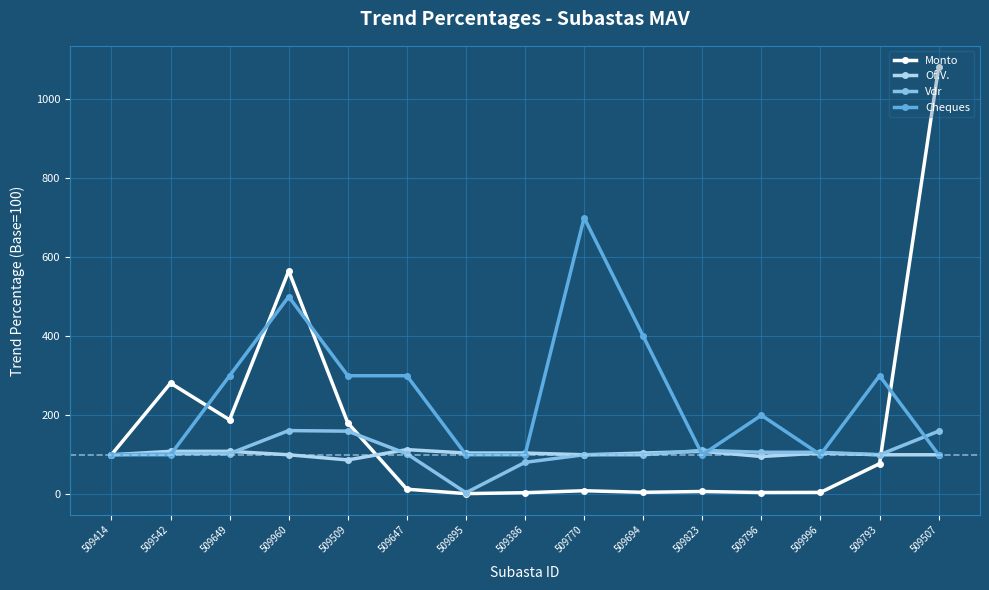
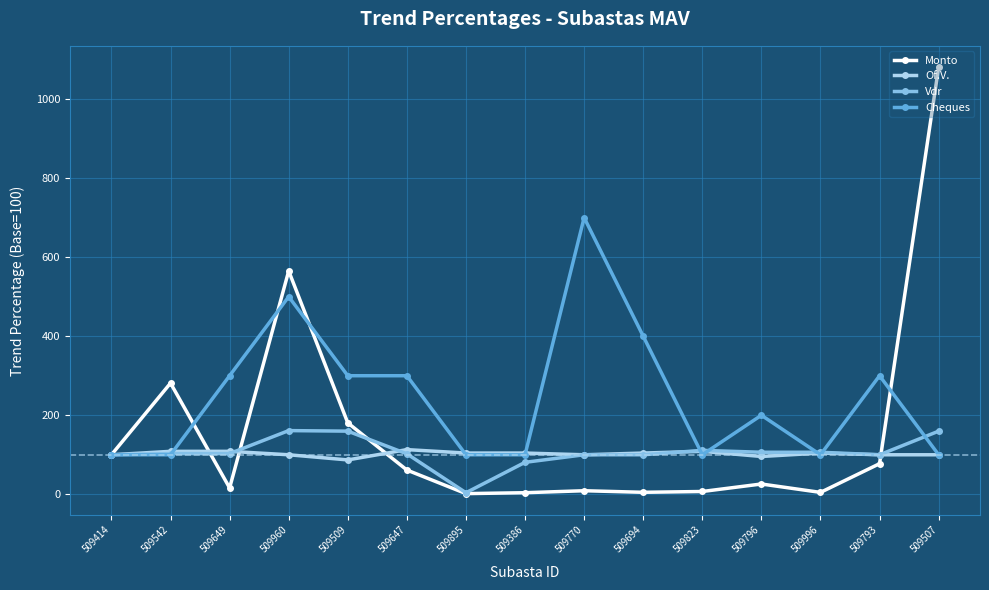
  {
    "Monto": {
      "509542": 280,
-     "509649": 190,
+     "509649": 20,
      "509960": 570,
      "509509": 180,
-     "509647": 10,
+     "509647": 60,
      "509386": 0,
      "509770": 10,
      "509694": 10,
      "509823": 10,
-     "509796": 0,
+     "509796": 30,
      "509996": 0,
      "509793": 80
    }
  }
